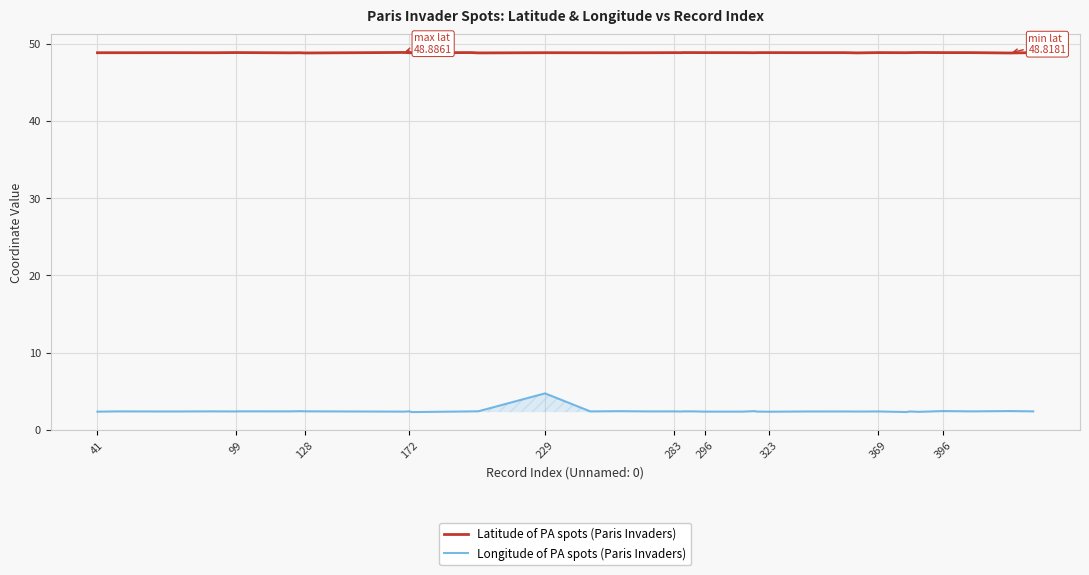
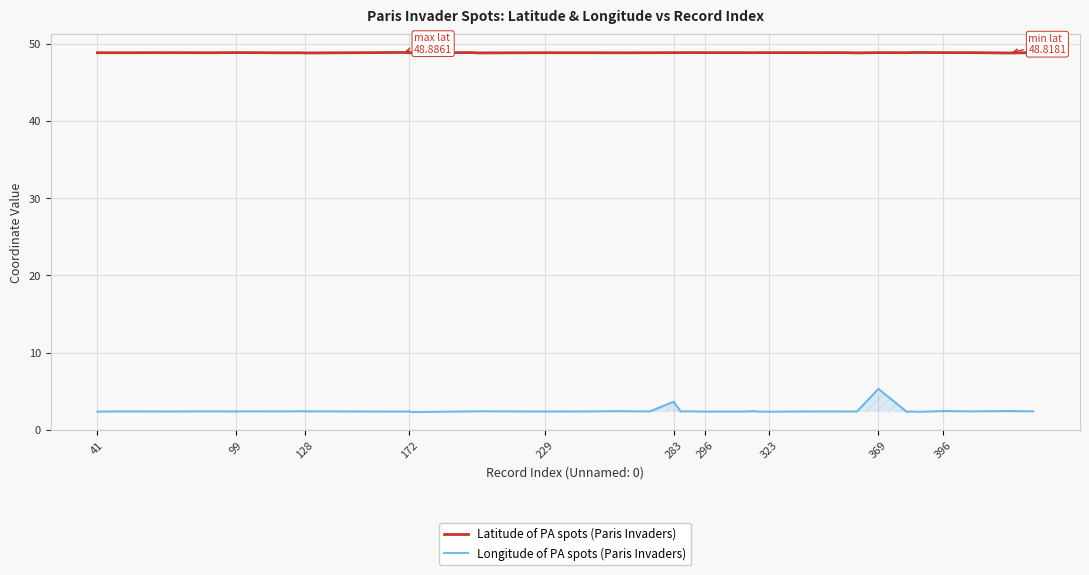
  {
    "Latitude of PA spots (Paris Invaders)": {
      "41": 49,
      "99": 49,
      "128": 49,
      "229": 49,
      "283": 49,
      "296": 49,
      "323": 49,
      "369": 49,
      "396": 49
    },
    "Longitude of PA spots (Paris Invaders)": {
      "41": 2,
      "99": 2,
      "128": 2,
      "172": 2,
-     "229": 5,
-     "283": 2,
+     "229": 2,
+     "283": 4,
      "296": 2,
      "323": 2,
-     "369": 2,
+     "369": 5,
      "396": 2
    }
  }
